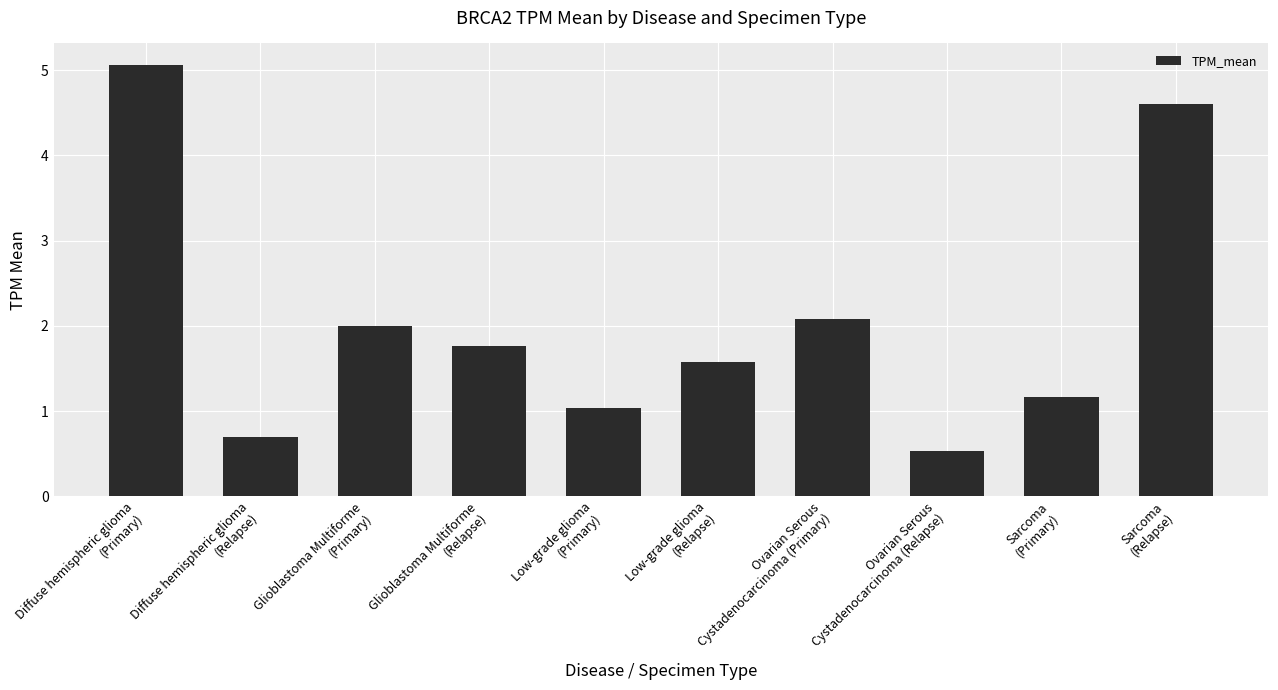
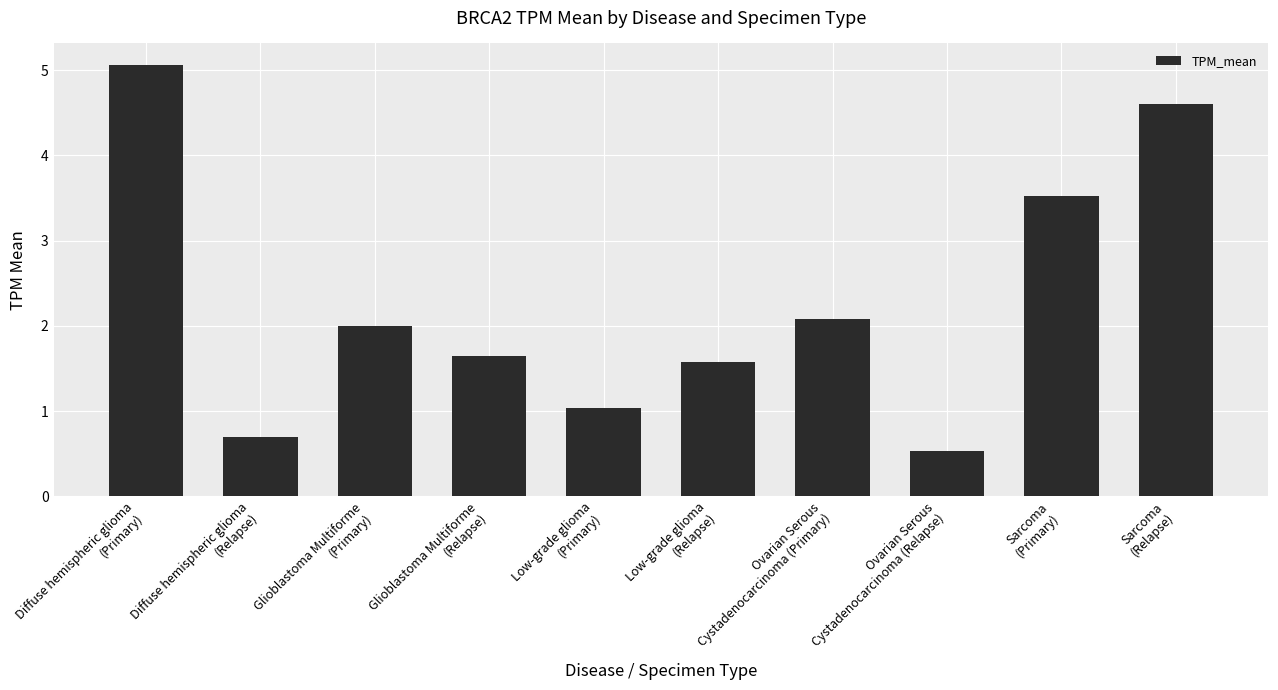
  {
    "Diffuse hemispheric glioma (Primary)": 5.1,
    "Diffuse hemispheric glioma (Relapse)": 0.7,
    "Glioblastoma Multiforme (Primary)": 2.0,
-   "Glioblastoma Multiforme (Relapse)": 1.8,
+   "Glioblastoma Multiforme (Relapse)": 1.7,
    "Low-grade glioma (Primary)": 1.0,
    "Low-grade glioma (Relapse)": 1.6,
    "Ovarian Serous Cystadenocarcinoma (Primary)": 2.1,
    "Ovarian Serous Cystadenocarcinoma (Relapse)": 0.5,
-   "Sarcoma (Primary)": 1.2,
+   "Sarcoma (Primary)": 3.5,
    "Sarcoma (Relapse)": 4.6
  }
